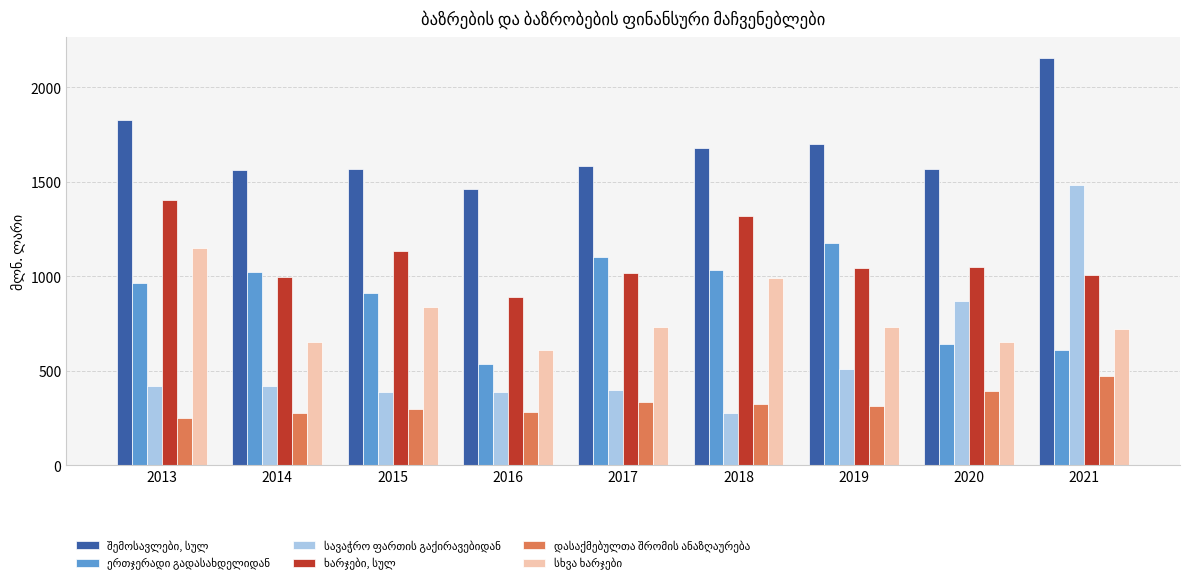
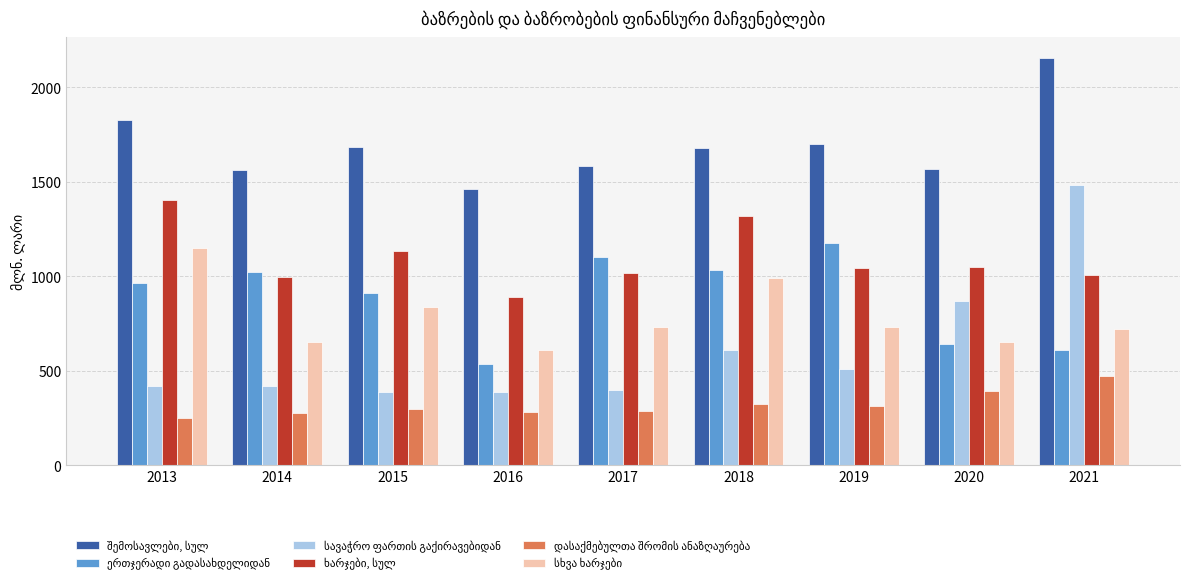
  {
    "შემოსავლები, სულ": {
      "2013": 1830,
      "2014": 1560,
-     "2015": 1570,
+     "2015": 1690,
      "2016": 1460,
      "2017": 1580,
      "2018": 1680,
      "2019": 1700,
      "2020": 1570,
      "2021": 2160
    },
    "ერთჯერადი გადასახდელიდან": {
      "2013": 970,
      "2014": 1020,
      "2015": 910,
      "2016": 540,
      "2017": 1100,
      "2018": 1030,
      "2019": 1180,
      "2020": 640,
      "2021": 610
    },
    "სავაჭრო ფართის გაქირავებიდან": {
      "2013": 420,
      "2014": 420,
      "2015": 390,
      "2016": 390,
      "2017": 400,
-     "2018": 280,
+     "2018": 610,
      "2019": 510,
      "2020": 870,
      "2021": 1480
    },
    "ხარჯები, სულ": {
      "2013": 1400,
      "2014": 990,
      "2015": 1130,
      "2016": 890,
      "2017": 1020,
      "2018": 1320,
      "2019": 1040,
      "2020": 1050,
      "2021": 1010
    },
    "დასაქმებულთა შრომის ანაზღაურება": {
      "2013": 250,
      "2014": 270,
      "2015": 300,
      "2016": 280,
-     "2017": 340,
+     "2017": 290,
      "2018": 330,
      "2019": 310,
      "2020": 390,
      "2021": 470
    },
    "სხვა ხარჯები": {
      "2013": 1150,
      "2014": 650,
      "2015": 840,
      "2016": 610,
      "2017": 730,
      "2018": 990,
      "2019": 730,
      "2020": 650,
      "2021": 720
    }
  }
